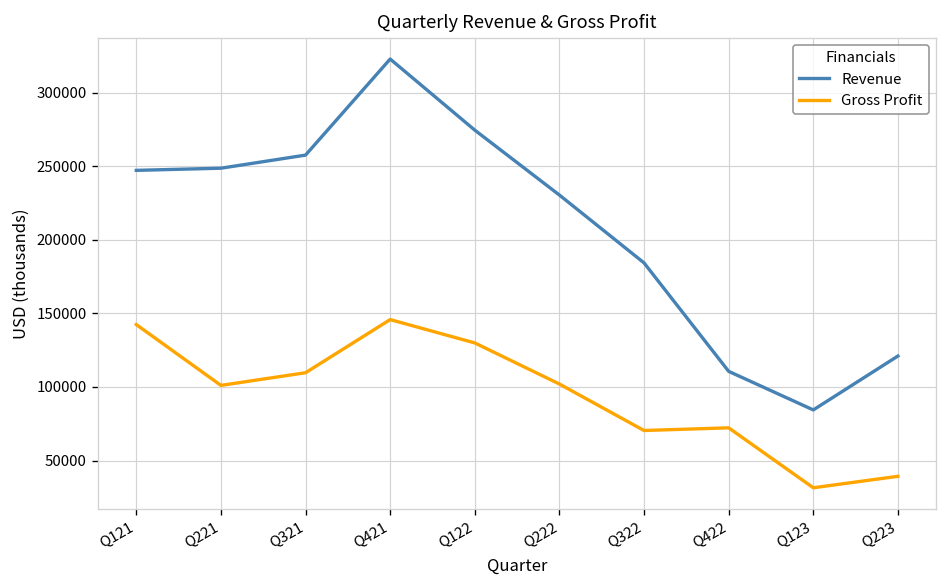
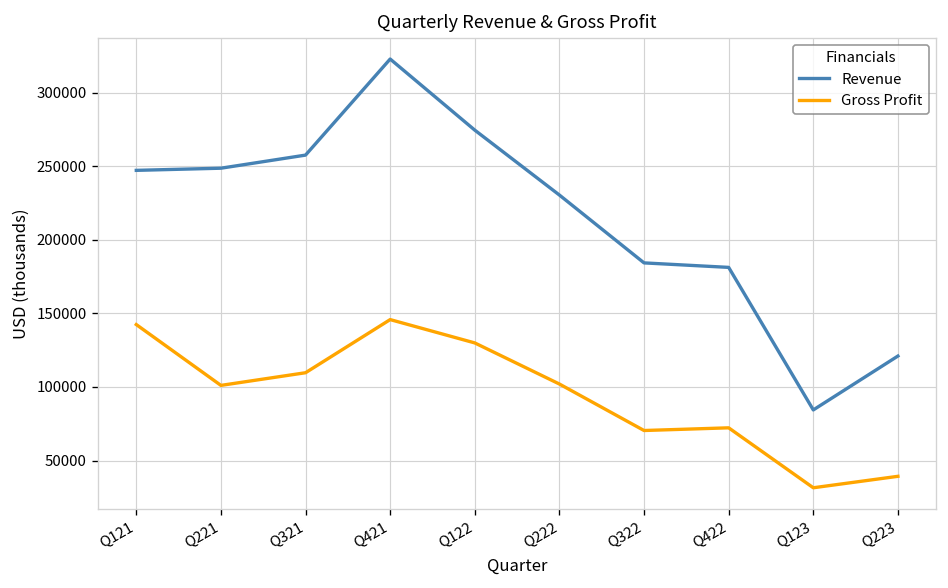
  {
    "Revenue": {
      "Q121": 247000,
      "Q221": 249000,
      "Q321": 258000,
      "Q421": 323000,
      "Q122": 275000,
      "Q222": 230000,
      "Q322": 184000,
-     "Q422": 111000,
+     "Q422": 181000,
      "Q123": 84000,
      "Q223": 121000
    },
    "Gross Profit": {
      "Q121": 142000,
      "Q221": 101000,
      "Q321": 110000,
      "Q421": 146000,
      "Q122": 130000,
      "Q222": 102000,
      "Q322": 70000,
      "Q422": 72000,
      "Q123": 31000,
      "Q223": 39000
    }
  }
